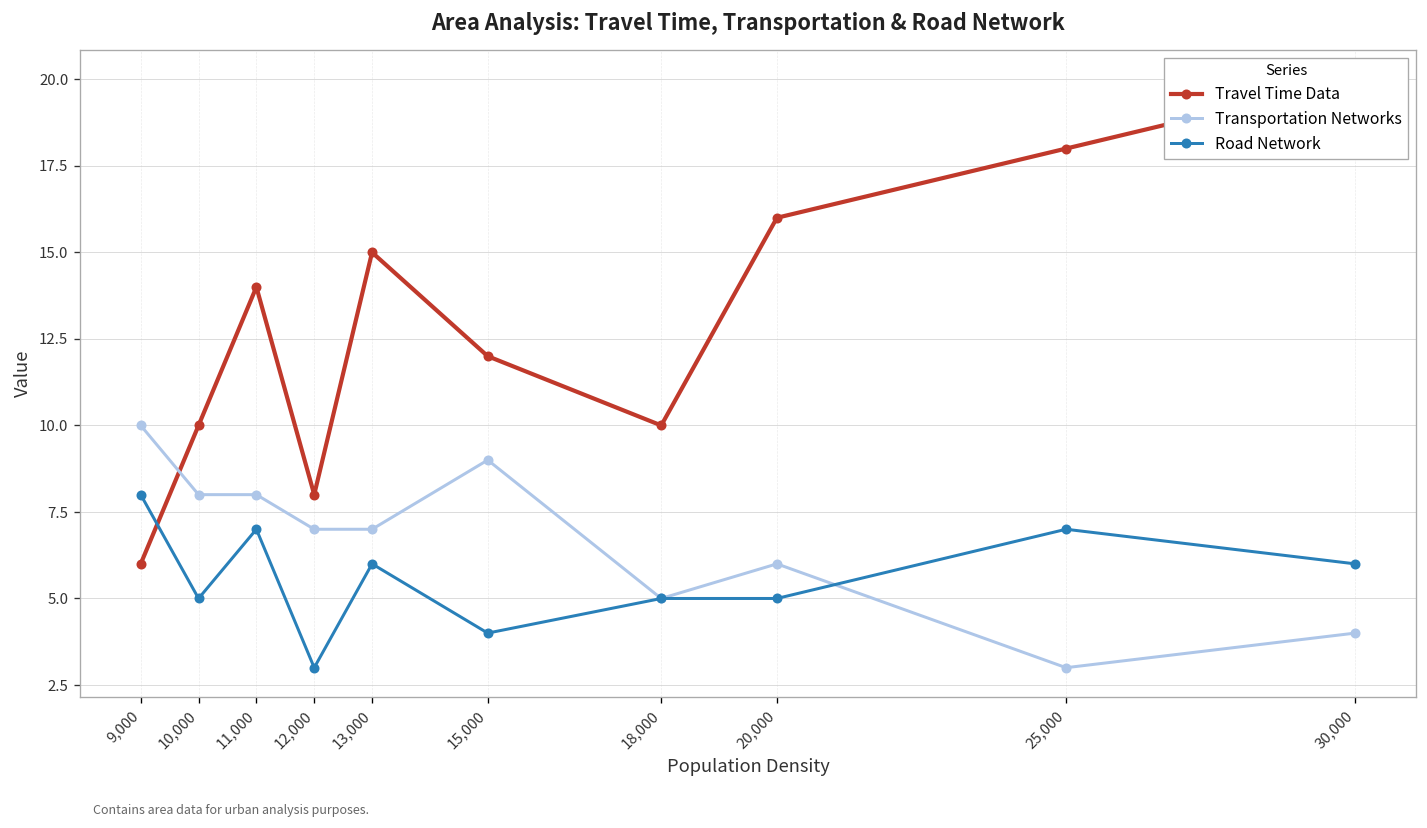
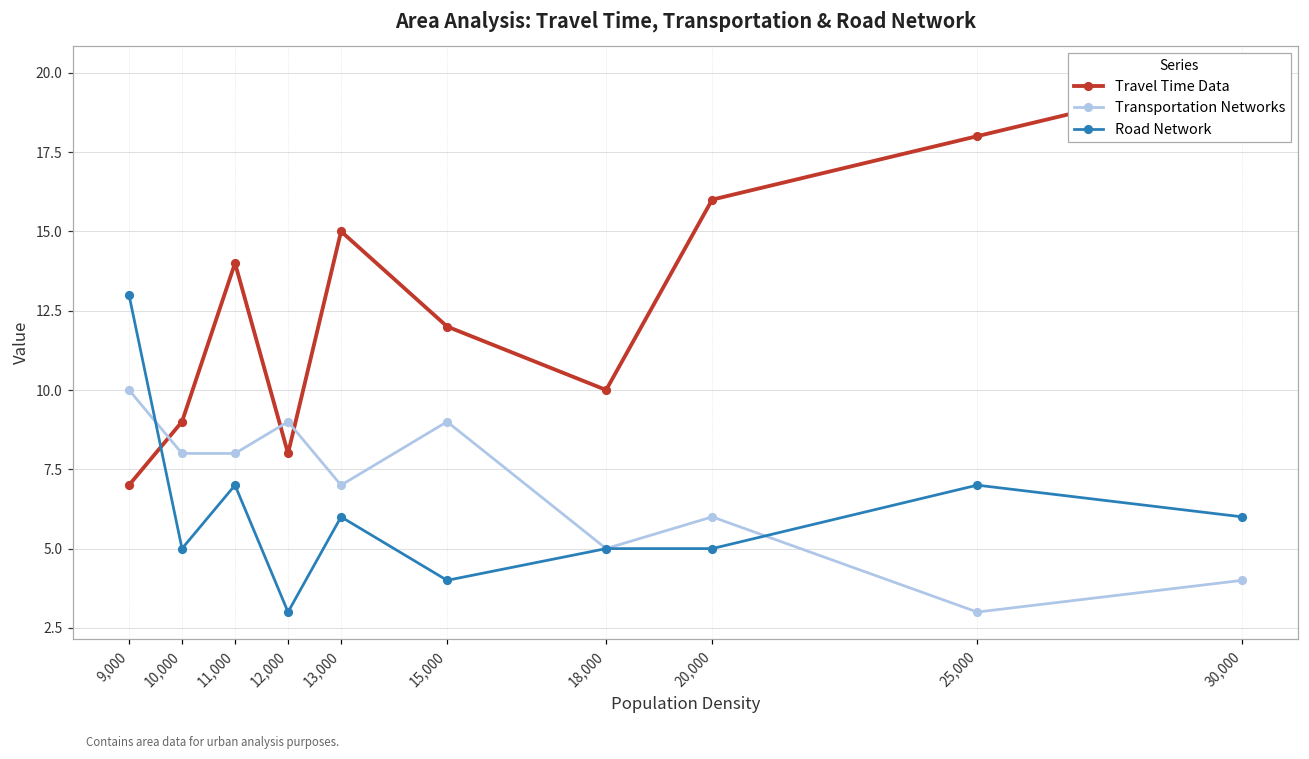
  {
    "Travel Time Data": {
-     "9,000": 6,
-     "10,000": 10,
+     "9,000": 7,
+     "10,000": 9,
      "11,000": 14,
      "12,000": 8,
      "13,000": 15,
      "15,000": 12,
      "18,000": 10,
      "20,000": 16,
      "25,000": 18
    },
    "Transportation Networks": {
      "9,000": 10,
      "10,000": 8,
      "11,000": 8,
-     "12,000": 7,
+     "12,000": 9,
      "13,000": 7,
      "15,000": 9,
      "20,000": 6,
      "25,000": 3,
      "30,000": 4
    },
    "Road Network": {
-     "9,000": 8,
+     "9,000": 13,
      "10,000": 5,
      "11,000": 7,
      "12,000": 3,
      "13,000": 6,
      "15,000": 4,
      "20,000": 5,
      "25,000": 7,
      "30,000": 6
    }
  }
